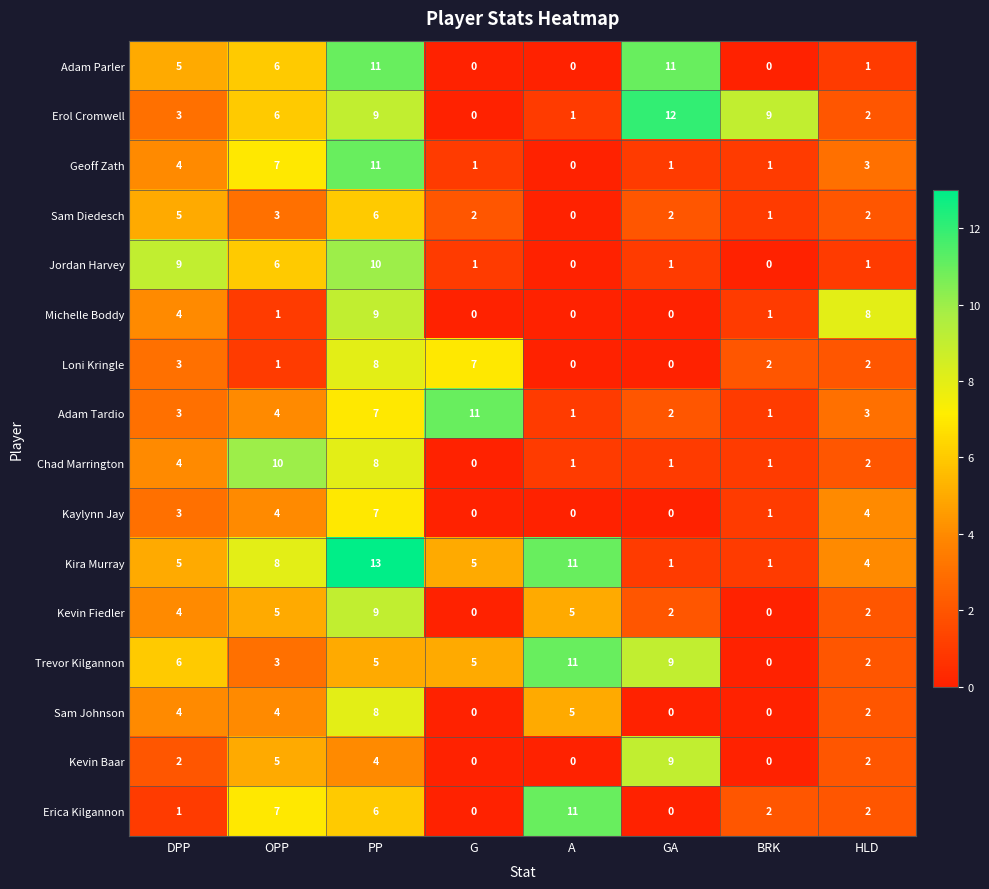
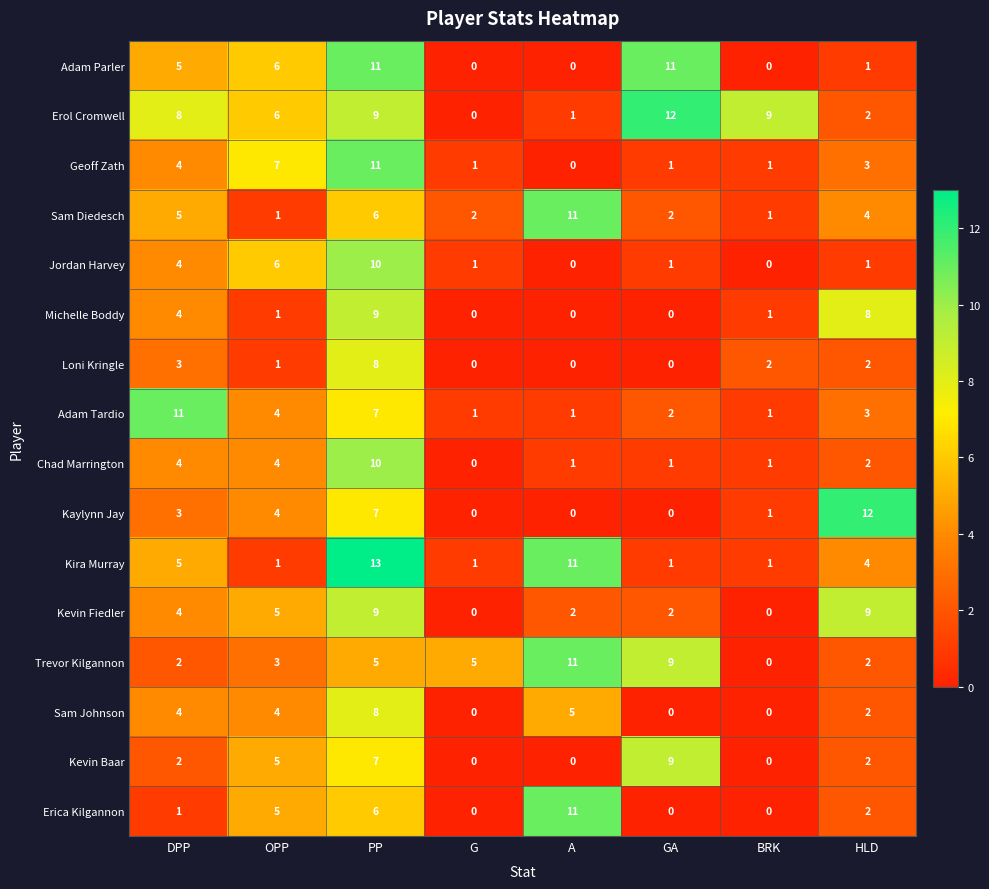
  {
    "Adam Parler": {
      "DPP": 5,
      "OPP": 6,
      "PP": 11,
      "G": 0,
      "A": 0,
      "GA": 11,
      "BRK": 0,
      "HLD": 1
    },
    "Erol Cromwell": {
-     "DPP": 3,
+     "DPP": 8,
      "OPP": 6,
      "PP": 9,
      "G": 0,
      "A": 1,
      "GA": 12,
      "BRK": 9,
      "HLD": 2
    },
    "Geoff Zath": {
      "DPP": 4,
      "OPP": 7,
      "PP": 11,
      "G": 1,
      "A": 0,
      "GA": 1,
      "BRK": 1,
      "HLD": 3
    },
    "Sam Diedesch": {
      "DPP": 5,
-     "OPP": 3,
+     "OPP": 1,
      "PP": 6,
      "G": 2,
-     "A": 0,
+     "A": 11,
      "GA": 2,
      "BRK": 1,
-     "HLD": 2
+     "HLD": 4
    },
    "Jordan Harvey": {
-     "DPP": 9,
+     "DPP": 4,
      "OPP": 6,
      "PP": 10,
      "G": 1,
      "A": 0,
      "GA": 1,
      "BRK": 0,
      "HLD": 1
    },
    "Michelle Boddy": {
      "DPP": 4,
      "OPP": 1,
      "PP": 9,
      "G": 0,
      "A": 0,
      "GA": 0,
      "BRK": 1,
      "HLD": 8
    },
    "Loni Kringle": {
      "DPP": 3,
      "OPP": 1,
      "PP": 8,
-     "G": 7,
+     "G": 0,
      "A": 0,
      "GA": 0,
      "BRK": 2,
      "HLD": 2
    },
    "Adam Tardio": {
-     "DPP": 3,
+     "DPP": 11,
      "OPP": 4,
      "PP": 7,
-     "G": 11,
+     "G": 1,
      "A": 1,
      "GA": 2,
      "BRK": 1,
      "HLD": 3
    },
    "Chad Marrington": {
      "DPP": 4,
-     "OPP": 10,
-     "PP": 8,
+     "OPP": 4,
+     "PP": 10,
      "G": 0,
      "A": 1,
      "GA": 1,
      "BRK": 1,
      "HLD": 2
    },
    "Kaylynn Jay": {
      "DPP": 3,
      "OPP": 4,
      "PP": 7,
      "G": 0,
      "A": 0,
      "GA": 0,
      "BRK": 1,
-     "HLD": 4
+     "HLD": 12
    },
    "Kira Murray": {
      "DPP": 5,
-     "OPP": 8,
+     "OPP": 1,
      "PP": 13,
-     "G": 5,
+     "G": 1,
      "A": 11,
      "GA": 1,
      "BRK": 1,
      "HLD": 4
    },
    "Kevin Fiedler": {
      "DPP": 4,
      "OPP": 5,
      "PP": 9,
      "G": 0,
-     "A": 5,
+     "A": 2,
      "GA": 2,
      "BRK": 0,
-     "HLD": 2
+     "HLD": 9
    },
    "Trevor Kilgannon": {
-     "DPP": 6,
+     "DPP": 2,
      "OPP": 3,
      "PP": 5,
      "G": 5,
      "A": 11,
      "GA": 9,
      "BRK": 0,
      "HLD": 2
    },
    "Sam Johnson": {
      "DPP": 4,
      "OPP": 4,
      "PP": 8,
      "G": 0,
      "A": 5,
      "GA": 0,
      "BRK": 0,
      "HLD": 2
    },
    "Kevin Baar": {
      "DPP": 2,
      "OPP": 5,
-     "PP": 4,
+     "PP": 7,
      "G": 0,
      "A": 0,
      "GA": 9,
      "BRK": 0,
      "HLD": 2
    },
    "Erica Kilgannon": {
      "DPP": 1,
-     "OPP": 7,
+     "OPP": 5,
      "PP": 6,
      "G": 0,
      "A": 11,
      "GA": 0,
-     "BRK": 2,
+     "BRK": 0,
      "HLD": 2
    }
  }
